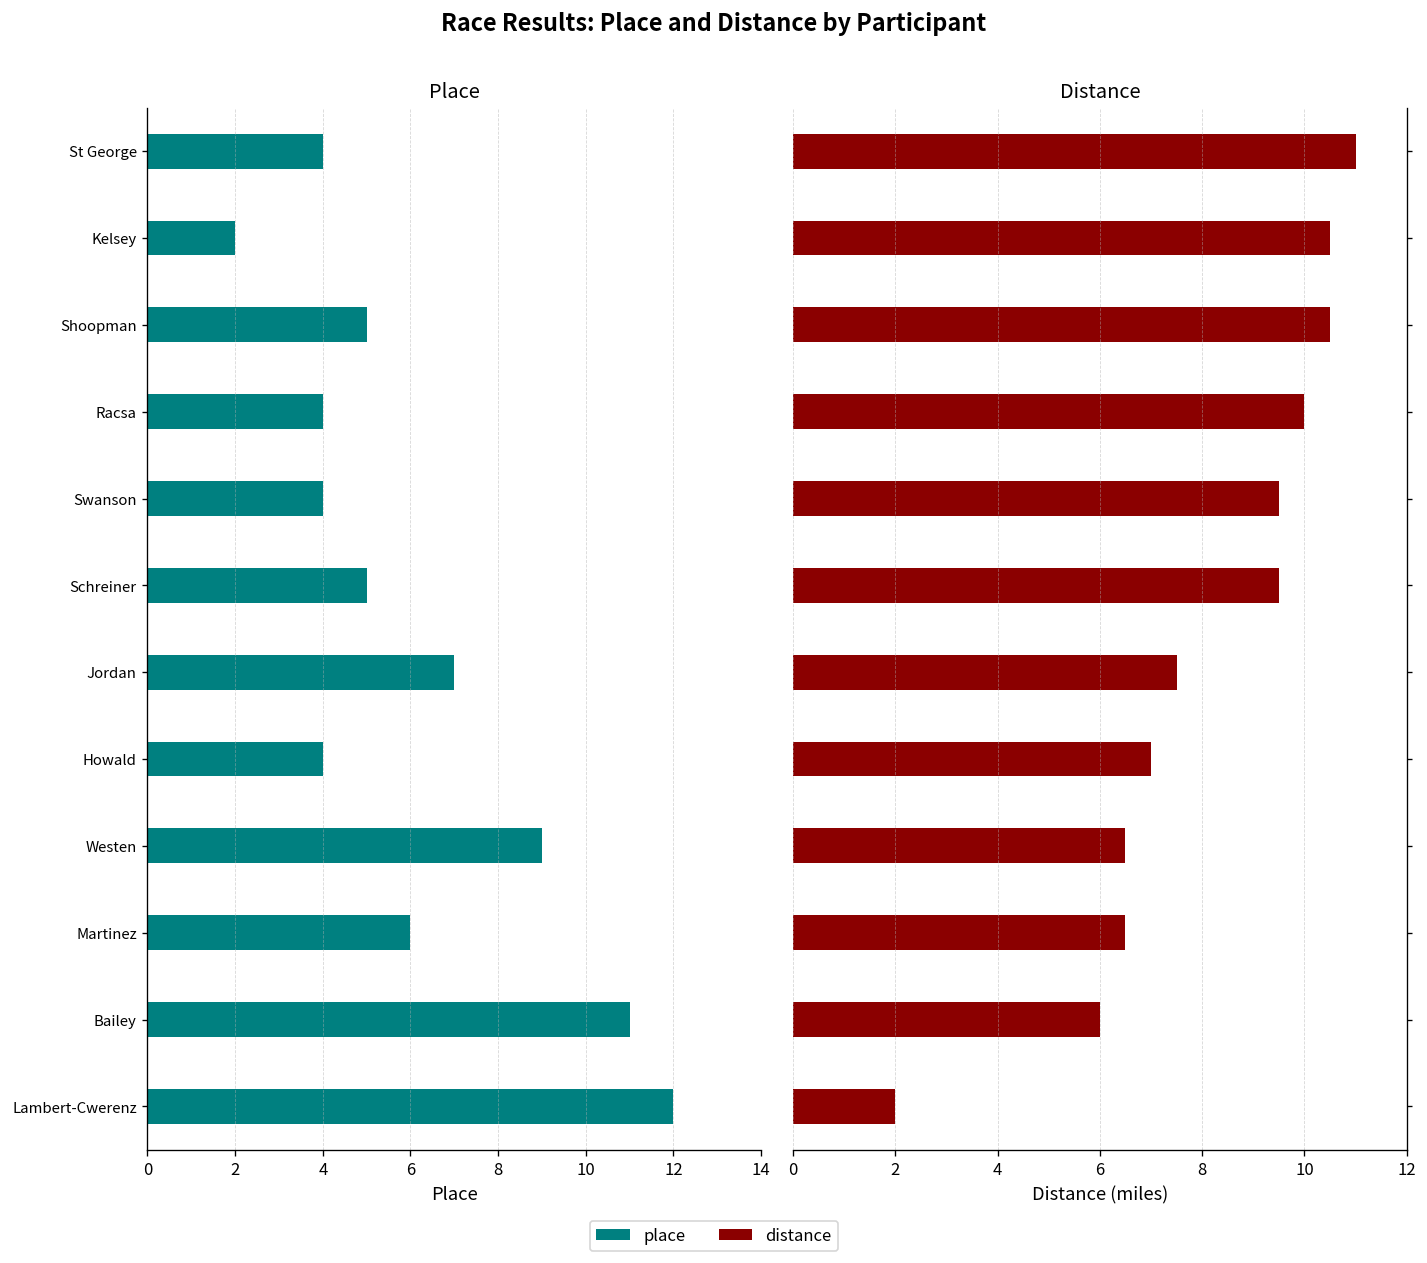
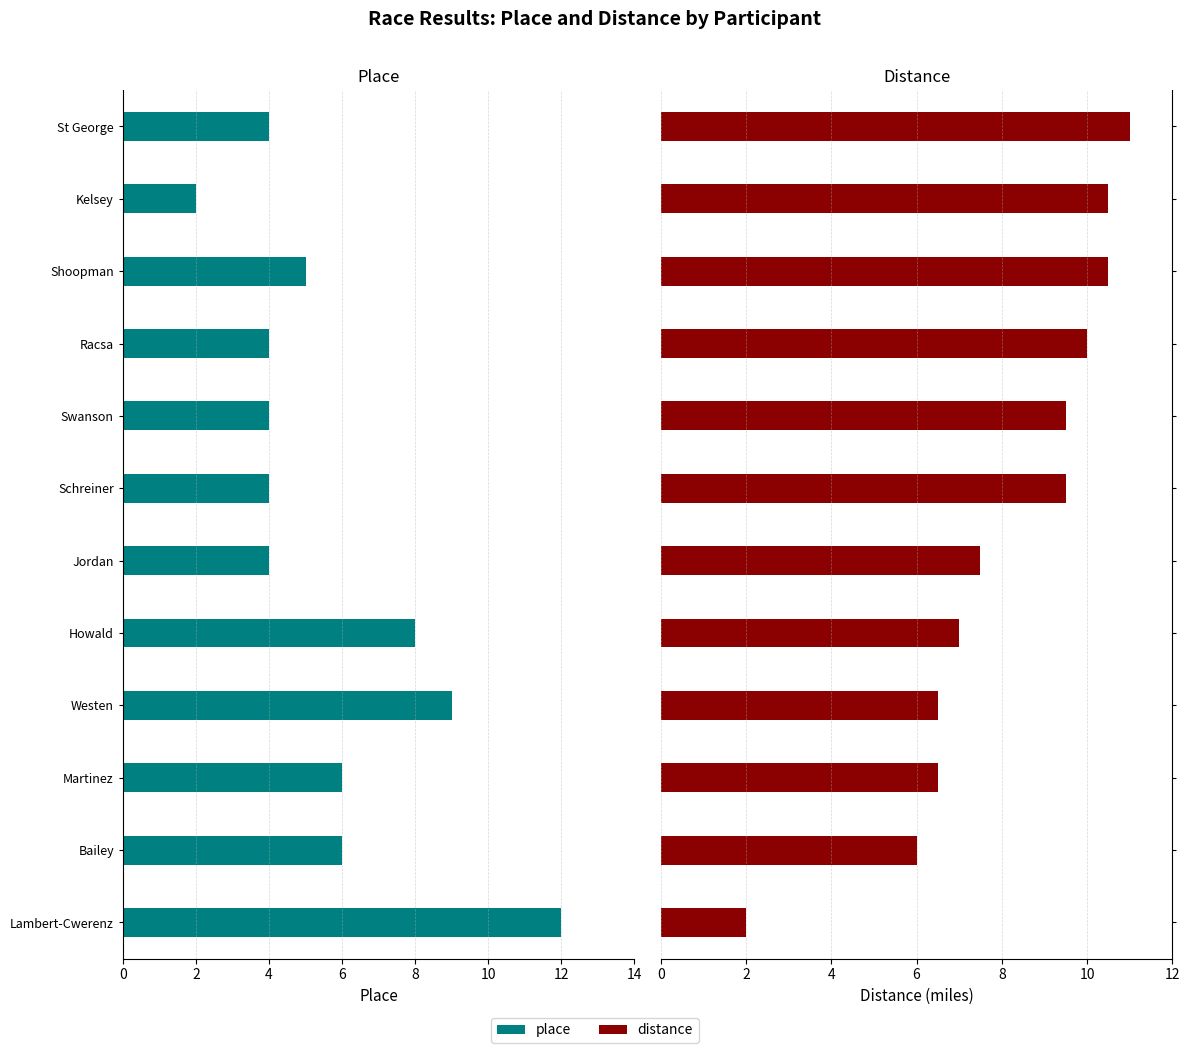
  {
    "Place": {
      "St George": 4,
      "Kelsey": 2,
      "Shoopman": 5,
      "Racsa": 4,
      "Swanson": 4,
-     "Schreiner": 5,
-     "Jordan": 7,
-     "Howald": 4,
+     "Schreiner": 4,
+     "Jordan": 4,
+     "Howald": 8,
      "Westen": 9,
      "Martinez": 6,
-     "Bailey": 11,
+     "Bailey": 6,
      "Lambert-Cwerenz": 12
    }
  }
